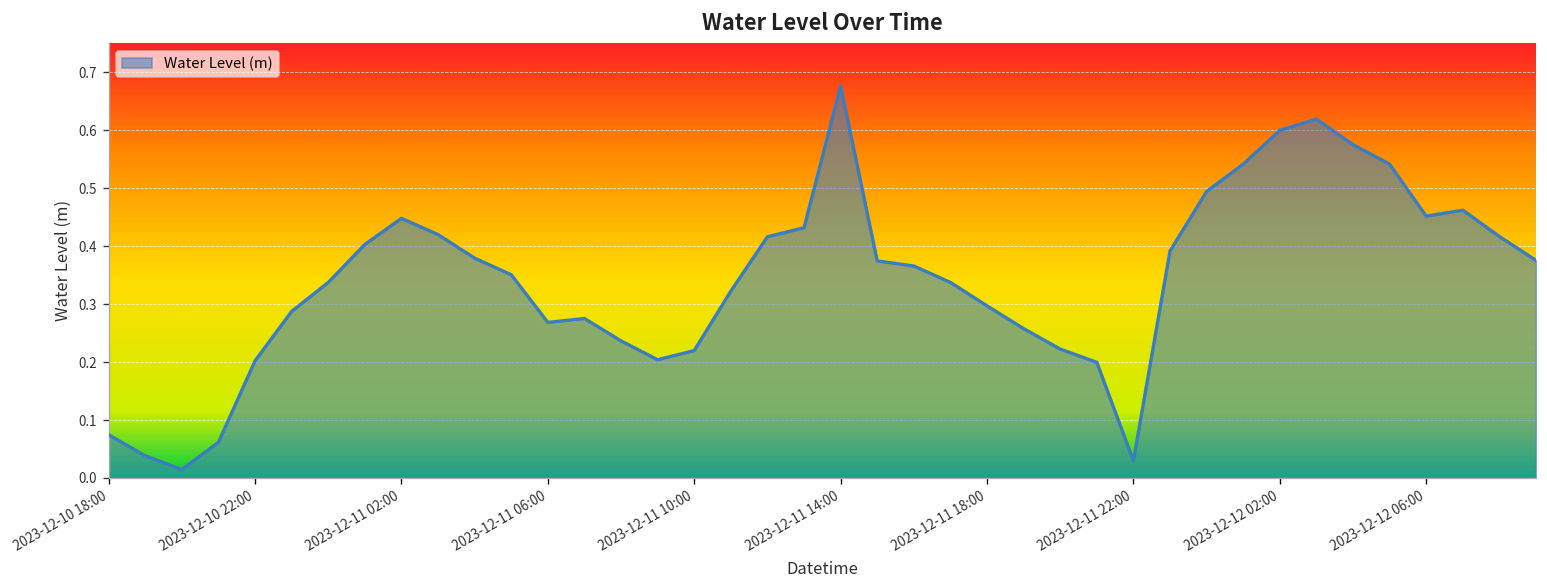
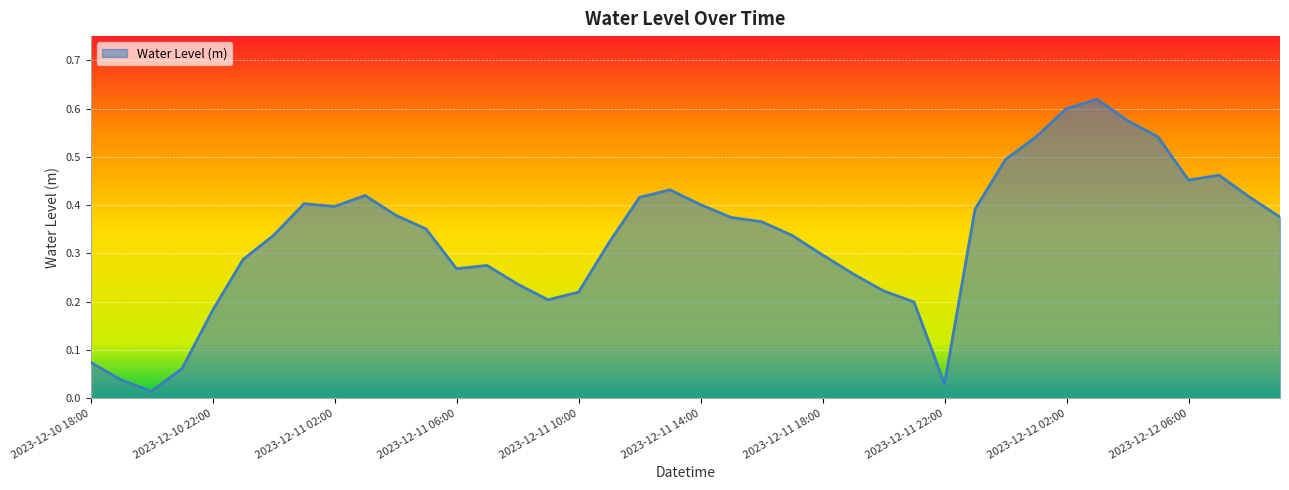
  {
    "Water Level (m)": {
-     "2023-12-10 22:00": 0.20,
-     "2023-12-11 02:00": 0.45,
+     "2023-12-10 22:00": 0.18,
+     "2023-12-11 02:00": 0.40,
      "2023-12-11 06:00": 0.27,
      "2023-12-11 10:00": 0.22,
-     "2023-12-11 14:00": 0.68,
+     "2023-12-11 14:00": 0.40,
      "2023-12-11 18:00": 0.30,
      "2023-12-11 22:00": 0.03,
      "2023-12-12 02:00": 0.60,
      "2023-12-12 06:00": 0.45
    }
  }
